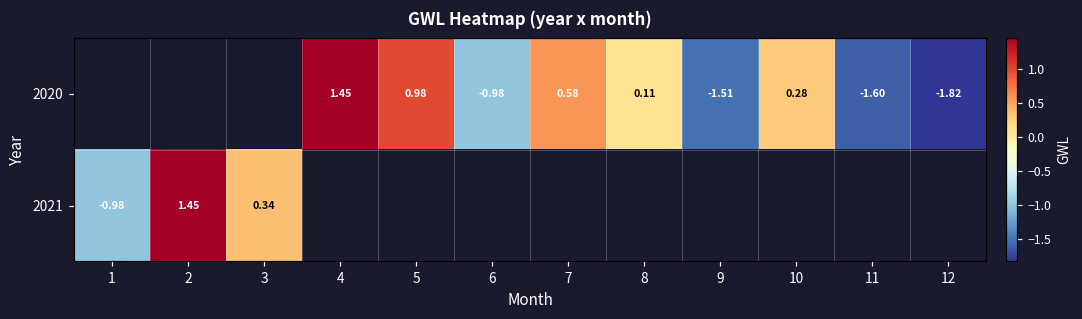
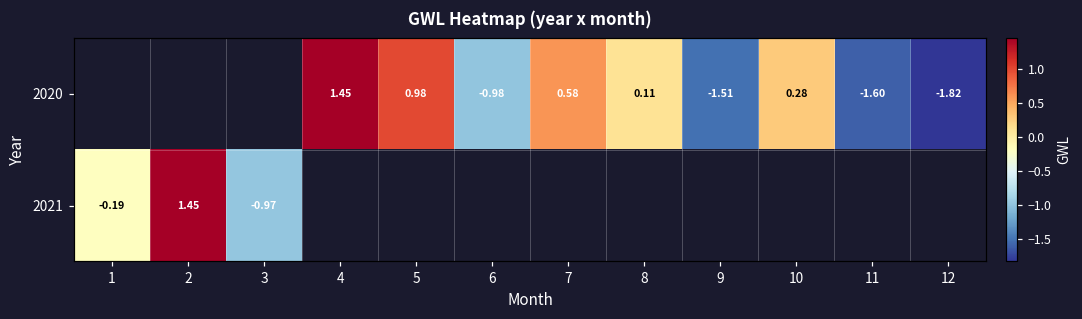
  {
    "2020": {
      "4": 1.45,
      "5": 0.98,
      "6": -0.98,
      "7": 0.58,
      "8": 0.11,
      "9": -1.51,
      "10": 0.28,
      "11": -1.60,
      "12": -1.82
    },
    "2021": {
-     "1": -0.98,
+     "1": -0.19,
      "2": 1.45,
-     "3": 0.34
+     "3": -0.97
    }
  }
